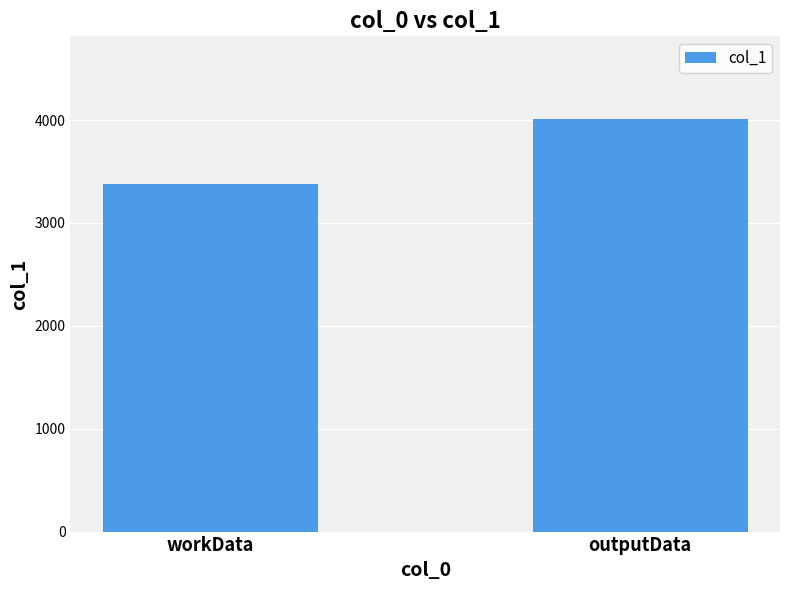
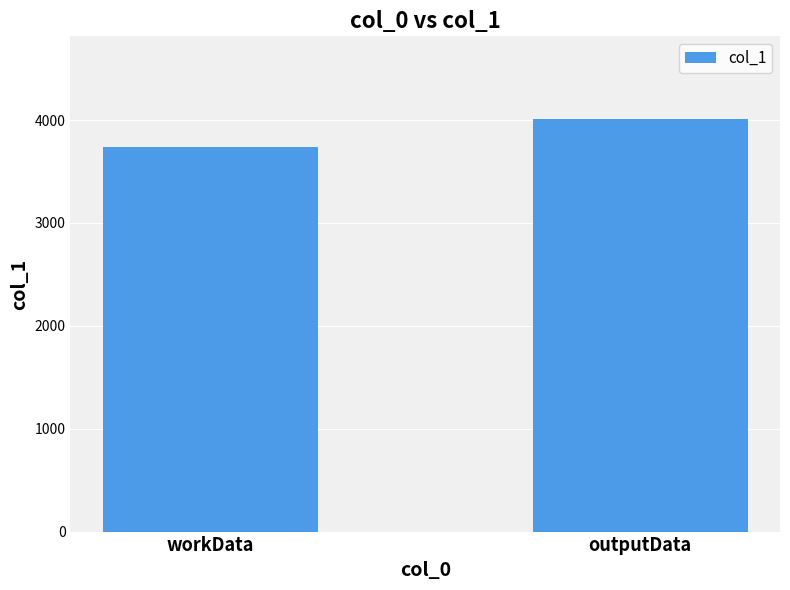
  {
-   "workData": 3380,
+   "workData": 3740,
    "outputData": 4010
  }
